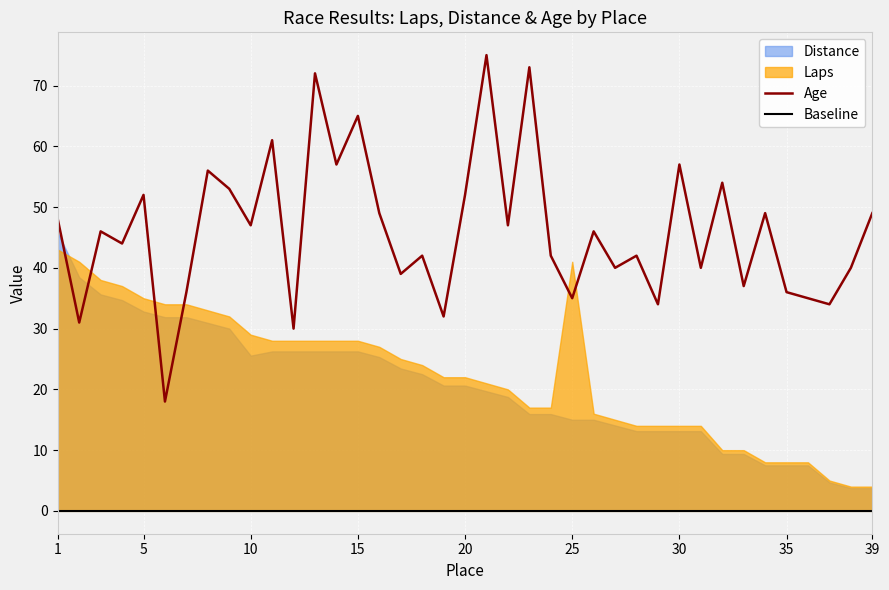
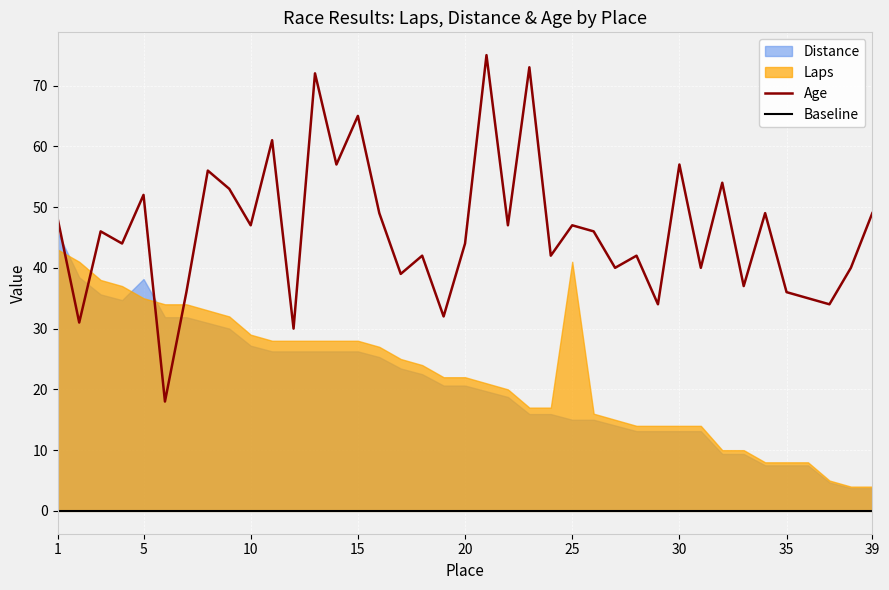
  {
    "Age": {
      "1": 48,
      "5": 52,
      "10": 47,
      "15": 65,
-     "20": 52,
-     "25": 35,
+     "20": 44,
+     "25": 47,
      "30": 57,
      "35": 36,
      "39": 49
    },
    "Distance": {
      "1": 46,
-     "5": 33,
-     "10": 26,
+     "5": 38,
+     "10": 27,
      "15": 26,
      "20": 21,
      "25": 15,
      "30": 13,
      "35": 8
    },
    "Laps": {
      "1": 43,
      "5": 35,
      "10": 29,
      "15": 28,
      "20": 22,
      "25": 41,
      "30": 14,
      "35": 8
    }
  }
